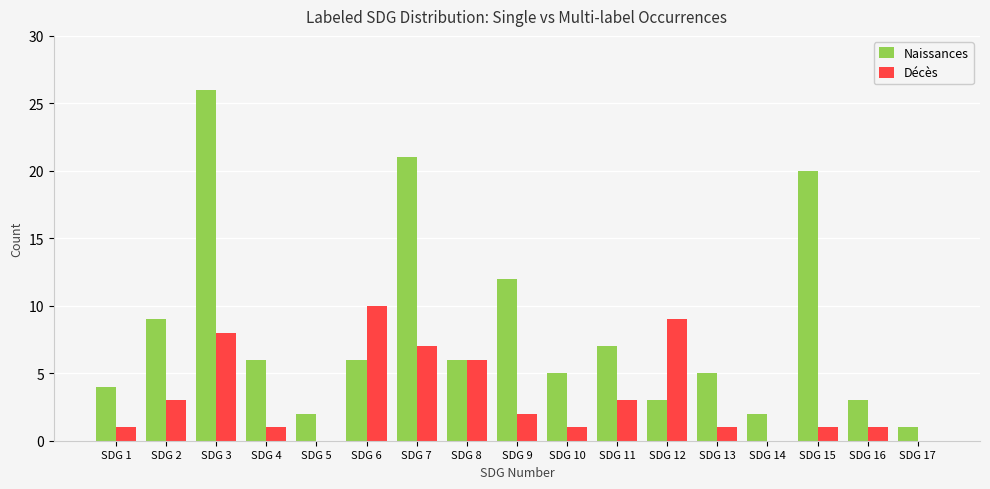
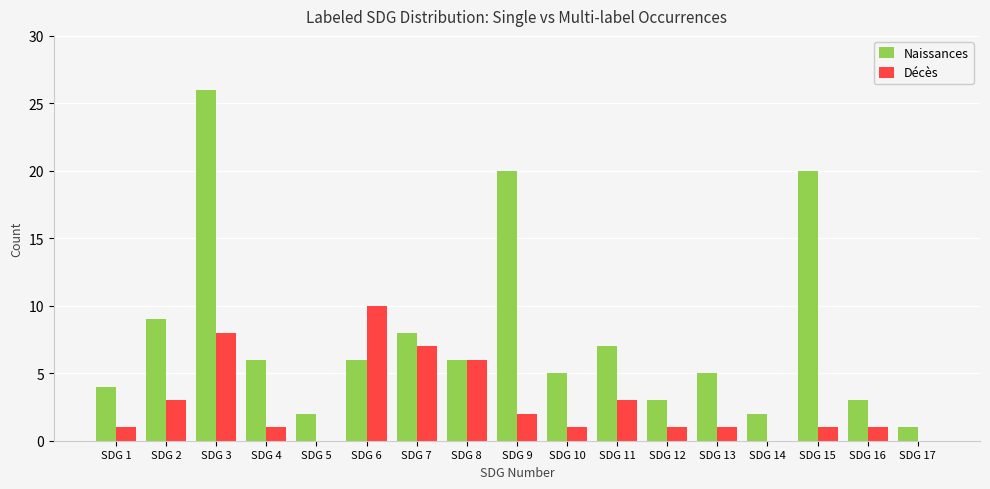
  {
    "Naissances": {
      "SDG 1": 4,
      "SDG 2": 9,
      "SDG 3": 26,
      "SDG 4": 6,
      "SDG 5": 2,
      "SDG 6": 6,
-     "SDG 7": 21,
+     "SDG 7": 8,
      "SDG 8": 6,
-     "SDG 9": 12,
+     "SDG 9": 20,
      "SDG 10": 5,
      "SDG 11": 7,
      "SDG 12": 3,
      "SDG 13": 5,
      "SDG 14": 2,
      "SDG 15": 20,
      "SDG 16": 3,
      "SDG 17": 1
    },
    "Décès": {
      "SDG 1": 1,
      "SDG 2": 3,
      "SDG 3": 8,
      "SDG 4": 1,
      "SDG 5": 0,
      "SDG 6": 10,
      "SDG 7": 7,
      "SDG 8": 6,
      "SDG 9": 2,
      "SDG 10": 1,
      "SDG 11": 3,
-     "SDG 12": 9,
+     "SDG 12": 1,
      "SDG 13": 1,
      "SDG 14": 0,
      "SDG 15": 1,
      "SDG 16": 1,
      "SDG 17": 0
    }
  }
